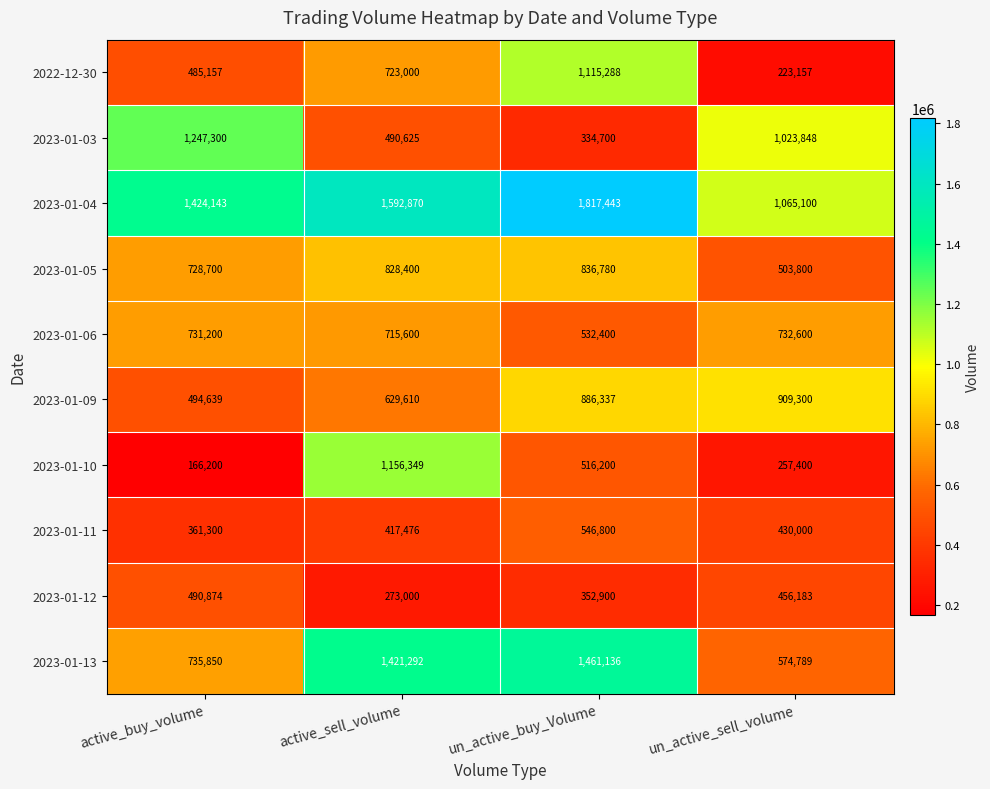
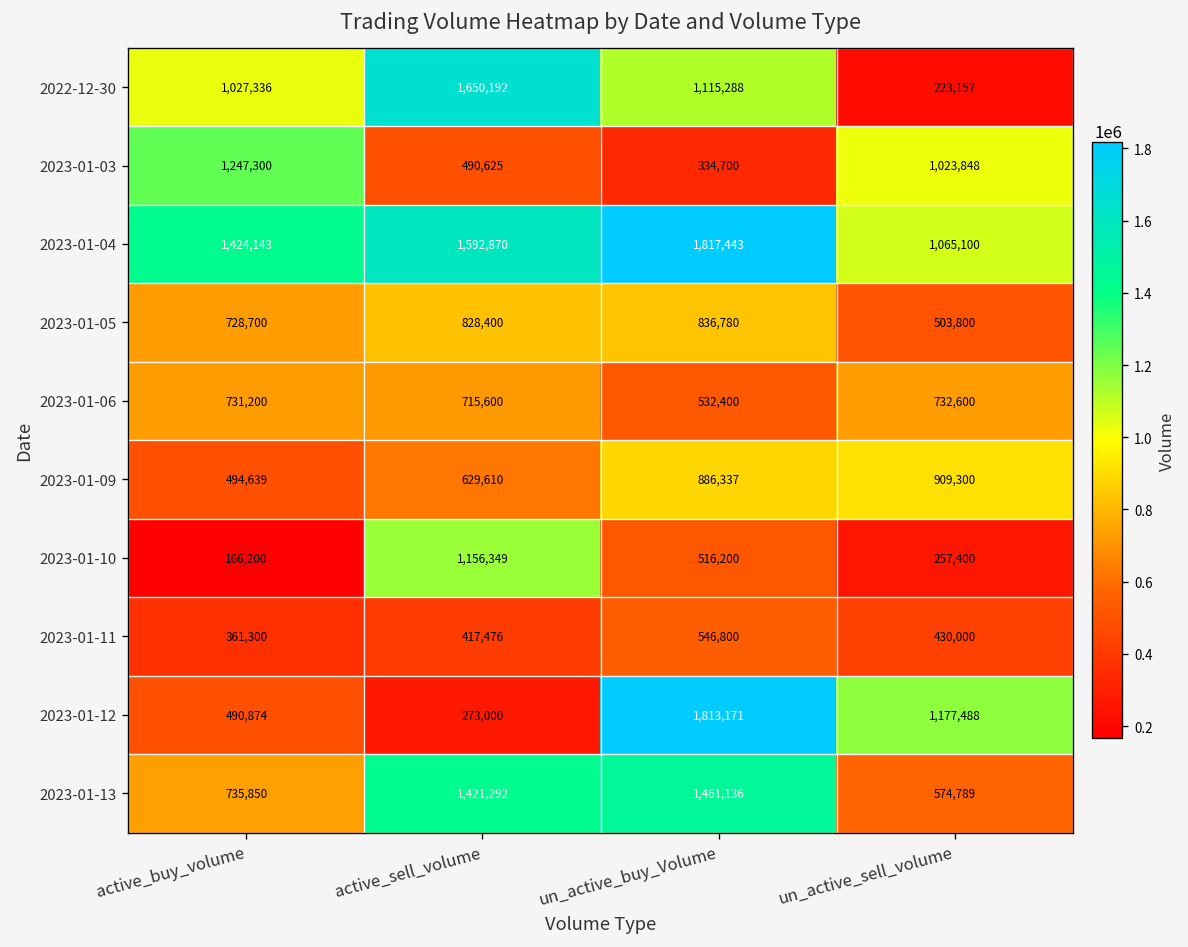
  {
    "2022-12-30": {
-     "active_buy_volume": "485,157",
-     "active_sell_volume": "723,000",
+     "active_buy_volume": "1,027,336",
+     "active_sell_volume": "1,650,192",
      "un_active_buy_Volume": "1,115,288",
      "un_active_sell_volume": "223,157"
    },
    "2023-01-03": {
      "active_buy_volume": "1,247,300",
      "active_sell_volume": "490,625",
      "un_active_buy_Volume": "334,700",
      "un_active_sell_volume": "1,023,848"
    },
    "2023-01-04": {
      "active_buy_volume": "1,424,143",
      "active_sell_volume": "1,592,870",
      "un_active_buy_Volume": "1,817,443",
      "un_active_sell_volume": "1,065,100"
    },
    "2023-01-05": {
      "active_buy_volume": "728,700",
      "active_sell_volume": "828,400",
      "un_active_buy_Volume": "836,780",
      "un_active_sell_volume": "503,800"
    },
    "2023-01-06": {
      "active_buy_volume": "731,200",
      "active_sell_volume": "715,600",
      "un_active_buy_Volume": "532,400",
      "un_active_sell_volume": "732,600"
    },
    "2023-01-09": {
      "active_buy_volume": "494,639",
      "active_sell_volume": "629,610",
      "un_active_buy_Volume": "886,337",
      "un_active_sell_volume": "909,300"
    },
    "2023-01-10": {
      "active_buy_volume": "166,200",
      "active_sell_volume": "1,156,349",
      "un_active_buy_Volume": "516,200",
      "un_active_sell_volume": "257,400"
    },
    "2023-01-11": {
      "active_buy_volume": "361,300",
      "active_sell_volume": "417,476",
      "un_active_buy_Volume": "546,800",
      "un_active_sell_volume": "430,000"
    },
    "2023-01-12": {
      "active_buy_volume": "490,874",
      "active_sell_volume": "273,000",
-     "un_active_buy_Volume": "352,900",
-     "un_active_sell_volume": "456,183"
+     "un_active_buy_Volume": "1,813,171",
+     "un_active_sell_volume": "1,177,488"
    },
    "2023-01-13": {
      "active_buy_volume": "735,850",
      "active_sell_volume": "1,421,292",
      "un_active_buy_Volume": "1,461,136",
      "un_active_sell_volume": "574,789"
    }
  }
